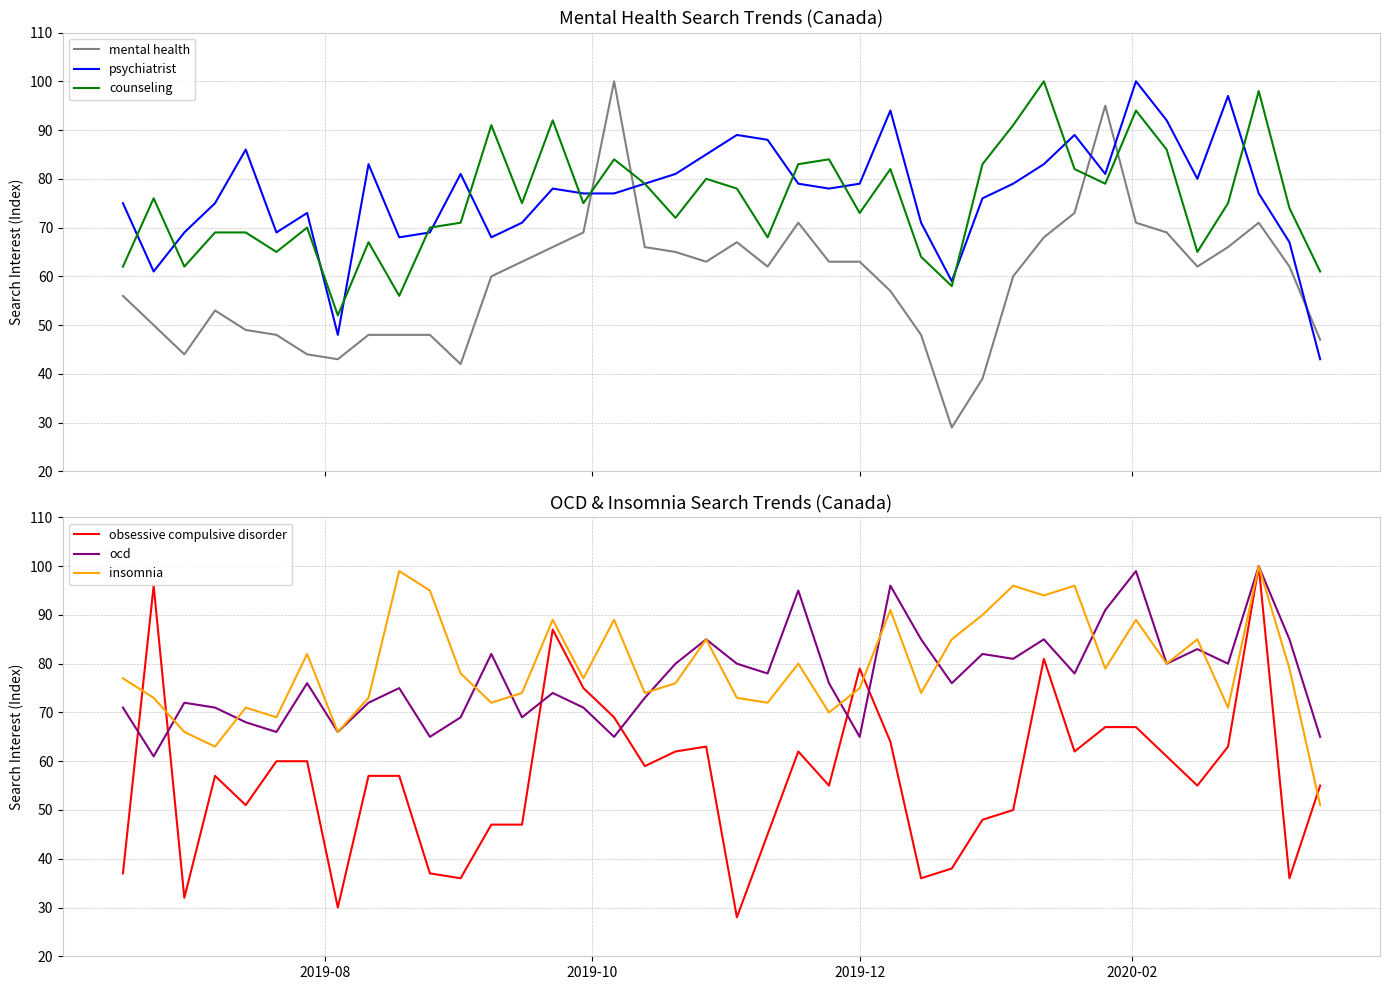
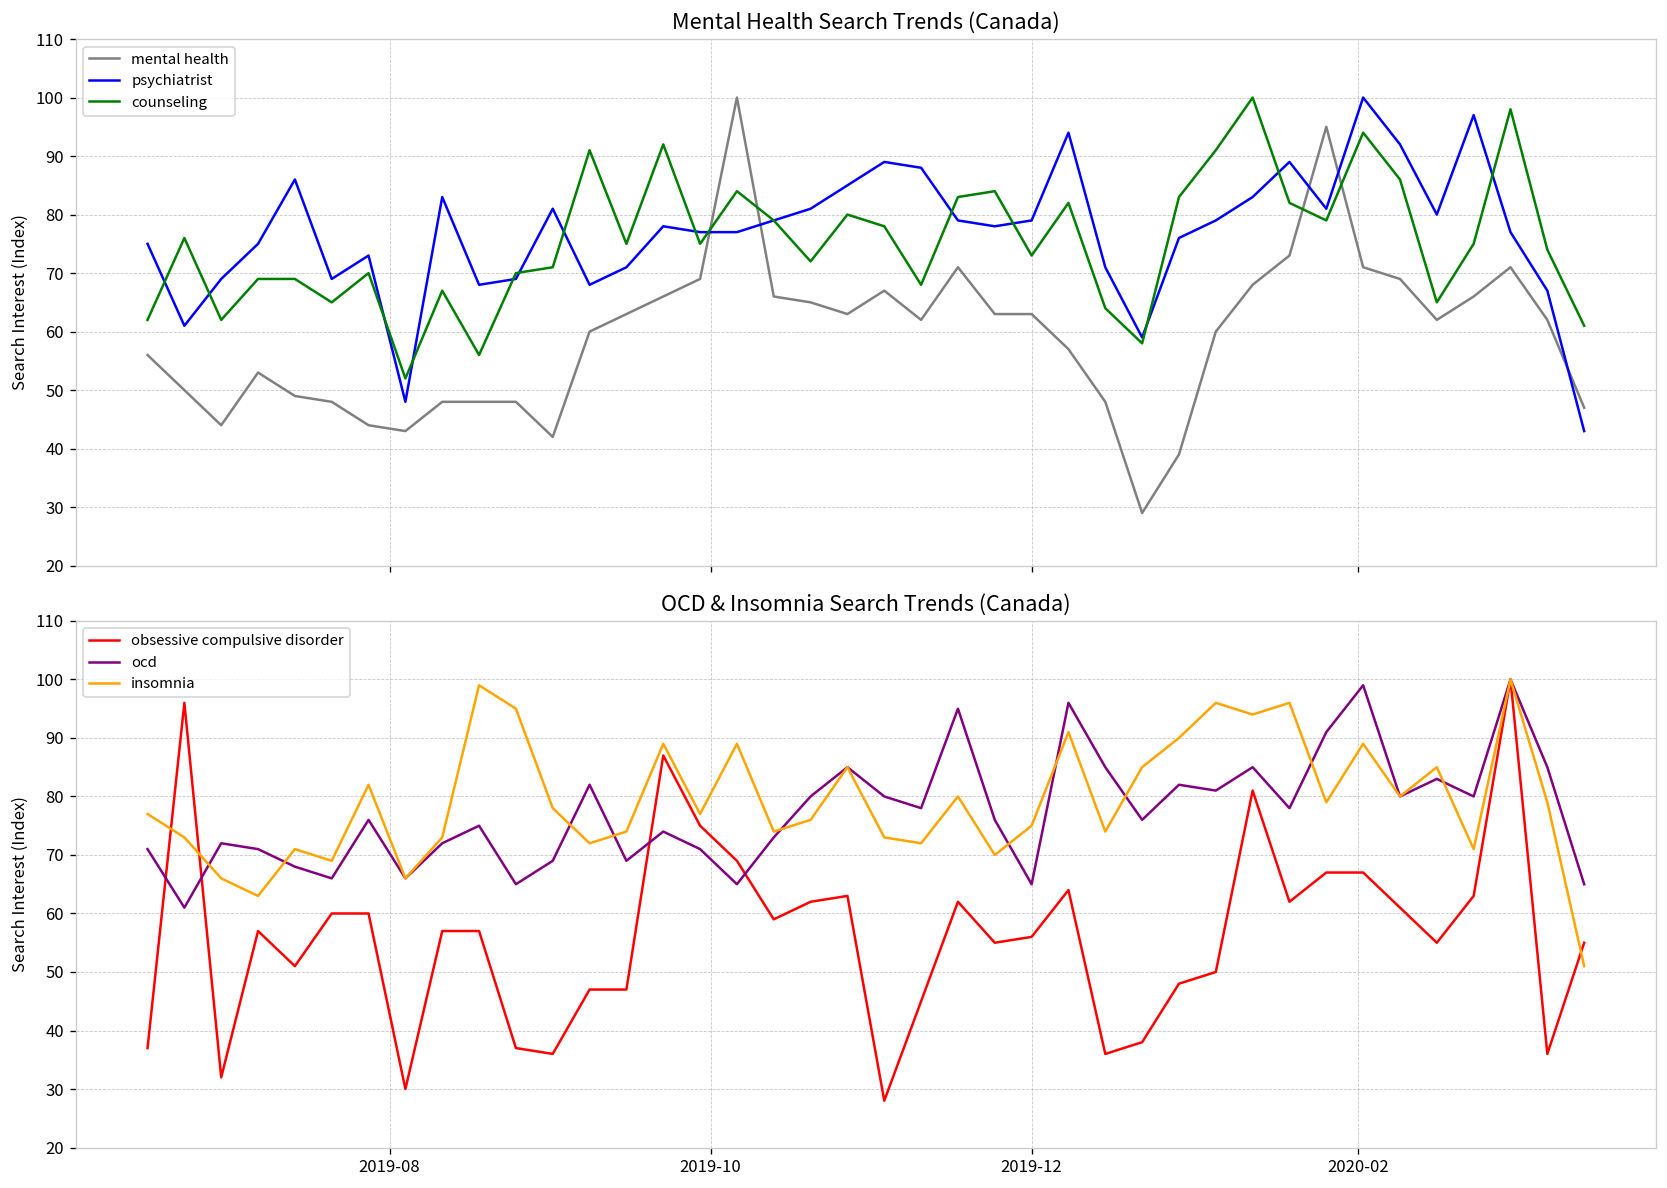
  {
    "OCD & Insomnia Search Trends (Canada)": {
      "obsessive compulsive disorder": {
-       "2019-12": 79
+       "2019-12": 56
      },
      "ocd": {
        "2019-12": 65
      },
      "insomnia": {
        "2019-12": 75
      }
    }
  }
